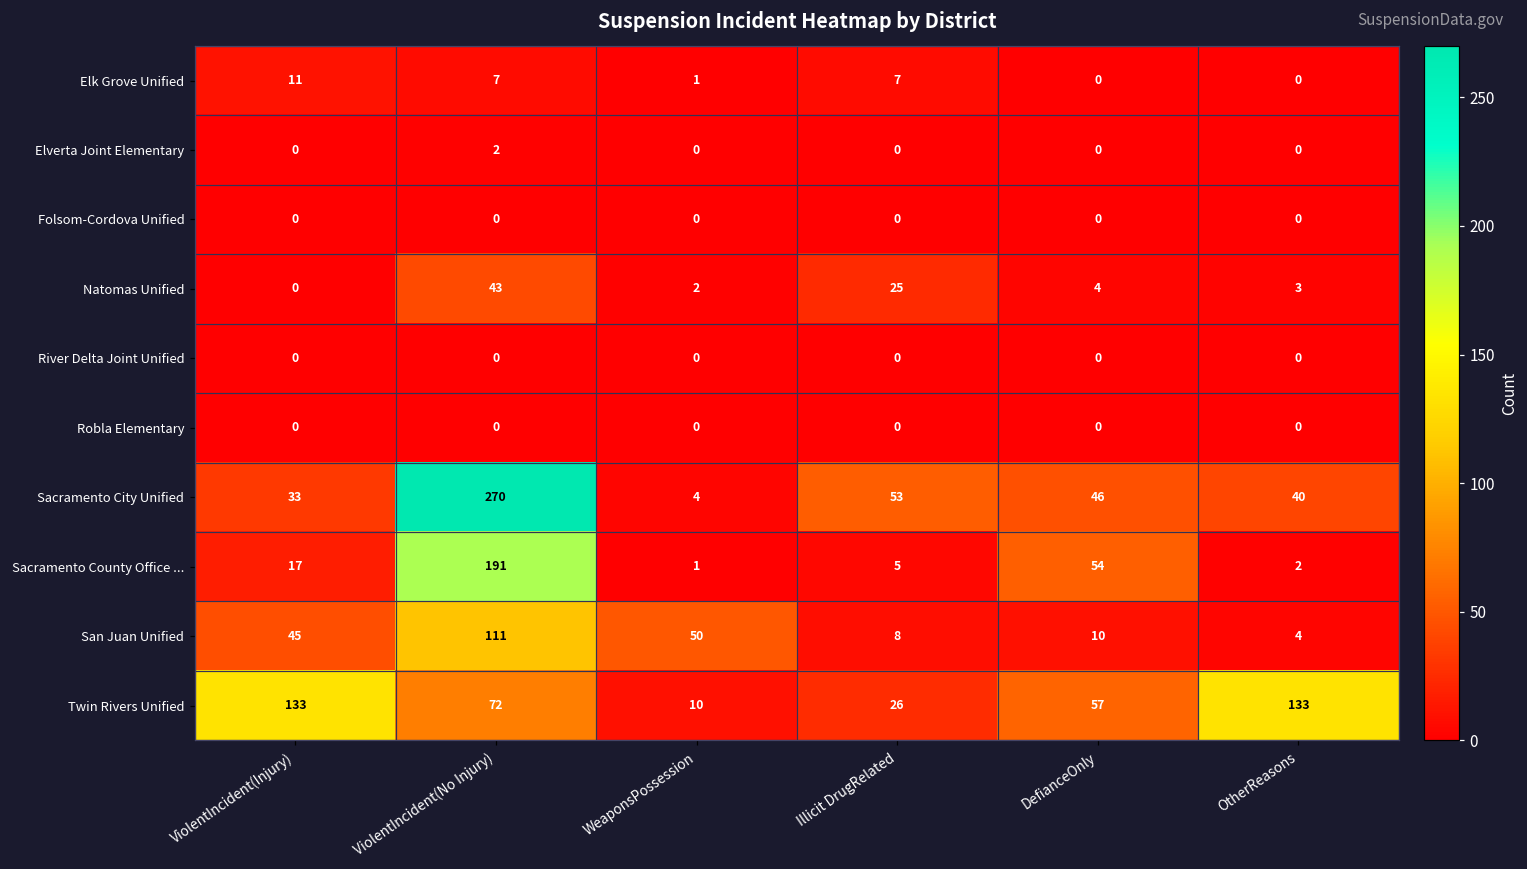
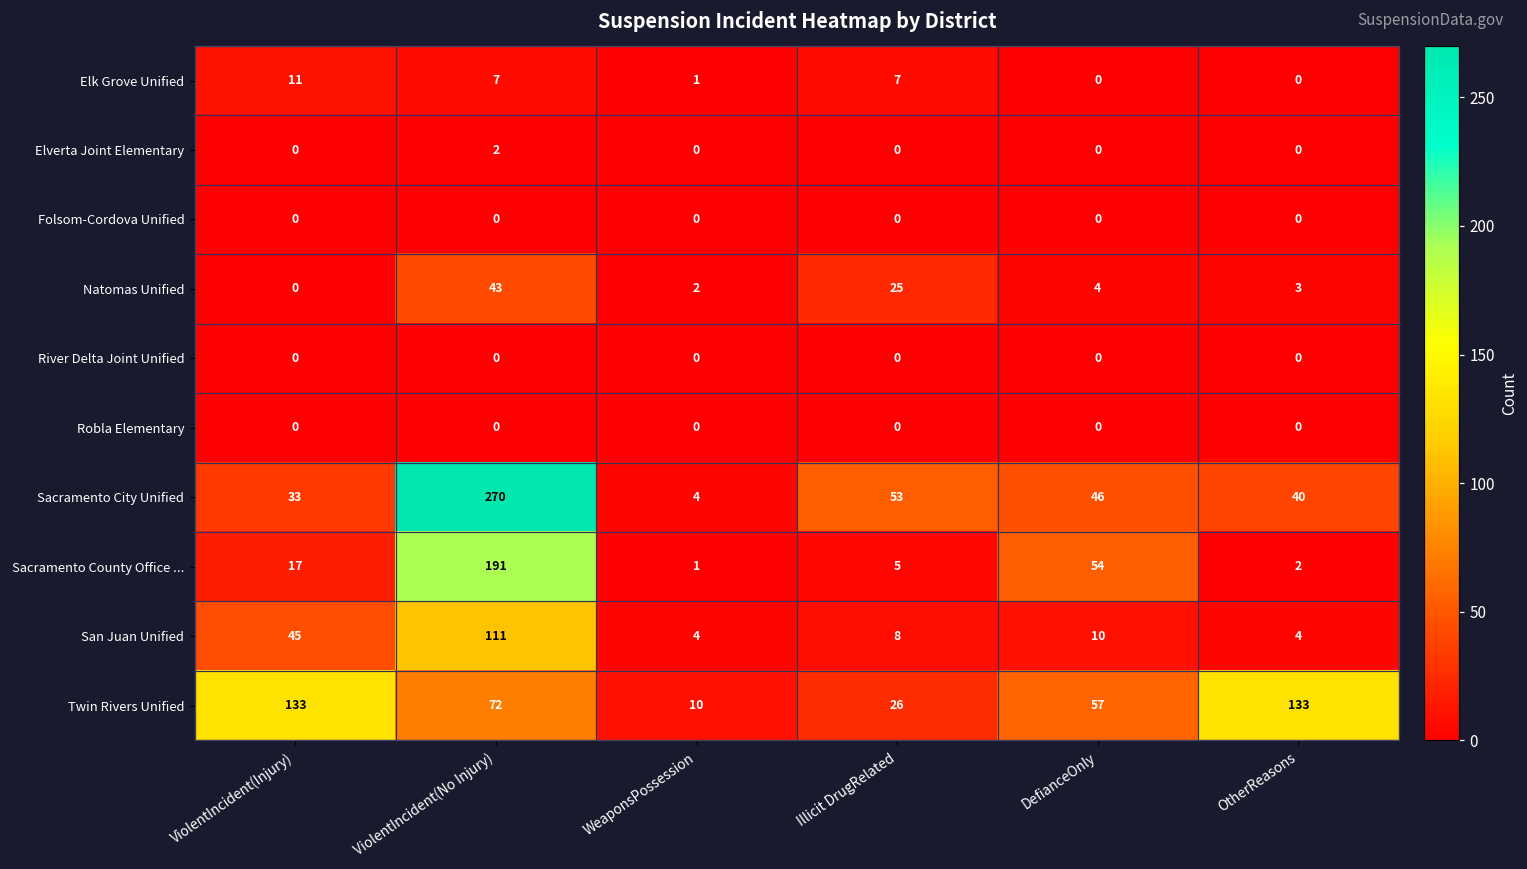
  {
    "Elk Grove Unified": {
      "ViolentIncident(Injury)": 11,
      "ViolentIncident(No Injury)": 7,
      "WeaponsPossession": 1,
      "Illicit DrugRelated": 7,
      "DefianceOnly": 0,
      "OtherReasons": 0
    },
    "Elverta Joint Elementary": {
      "ViolentIncident(Injury)": 0,
      "ViolentIncident(No Injury)": 2,
      "WeaponsPossession": 0,
      "Illicit DrugRelated": 0,
      "DefianceOnly": 0,
      "OtherReasons": 0
    },
    "Folsom-Cordova Unified": {
      "ViolentIncident(Injury)": 0,
      "ViolentIncident(No Injury)": 0,
      "WeaponsPossession": 0,
      "Illicit DrugRelated": 0,
      "DefianceOnly": 0,
      "OtherReasons": 0
    },
    "Natomas Unified": {
      "ViolentIncident(Injury)": 0,
      "ViolentIncident(No Injury)": 43,
      "WeaponsPossession": 2,
      "Illicit DrugRelated": 25,
      "DefianceOnly": 4,
      "OtherReasons": 3
    },
    "River Delta Joint Unified": {
      "ViolentIncident(Injury)": 0,
      "ViolentIncident(No Injury)": 0,
      "WeaponsPossession": 0,
      "Illicit DrugRelated": 0,
      "DefianceOnly": 0,
      "OtherReasons": 0
    },
    "Robla Elementary": {
      "ViolentIncident(Injury)": 0,
      "ViolentIncident(No Injury)": 0,
      "WeaponsPossession": 0,
      "Illicit DrugRelated": 0,
      "DefianceOnly": 0,
      "OtherReasons": 0
    },
    "Sacramento City Unified": {
      "ViolentIncident(Injury)": 33,
      "ViolentIncident(No Injury)": 270,
      "WeaponsPossession": 4,
      "Illicit DrugRelated": 53,
      "DefianceOnly": 46,
      "OtherReasons": 40
    },
    "Sacramento County Office ...": {
      "ViolentIncident(Injury)": 17,
      "ViolentIncident(No Injury)": 191,
      "WeaponsPossession": 1,
      "Illicit DrugRelated": 5,
      "DefianceOnly": 54,
      "OtherReasons": 2
    },
    "San Juan Unified": {
      "ViolentIncident(Injury)": 45,
      "ViolentIncident(No Injury)": 111,
-     "WeaponsPossession": 50,
+     "WeaponsPossession": 4,
      "Illicit DrugRelated": 8,
      "DefianceOnly": 10,
      "OtherReasons": 4
    },
    "Twin Rivers Unified": {
      "ViolentIncident(Injury)": 133,
      "ViolentIncident(No Injury)": 72,
      "WeaponsPossession": 10,
      "Illicit DrugRelated": 26,
      "DefianceOnly": 57,
      "OtherReasons": 133
    }
  }
